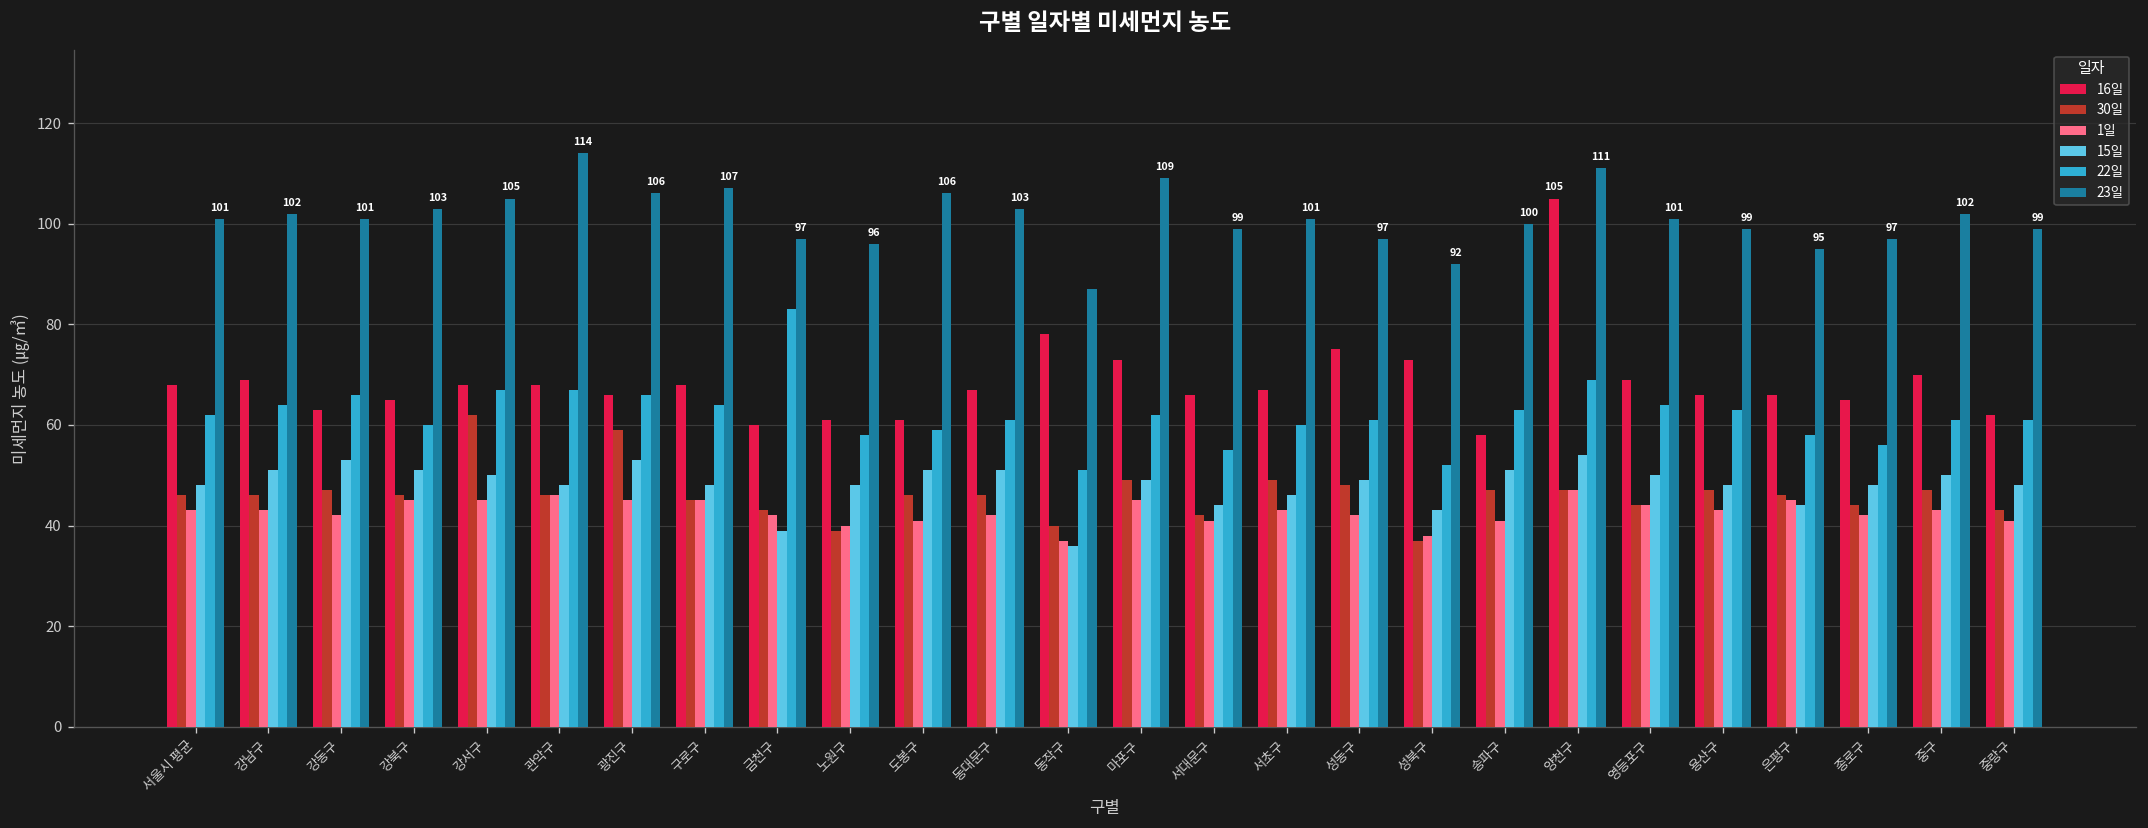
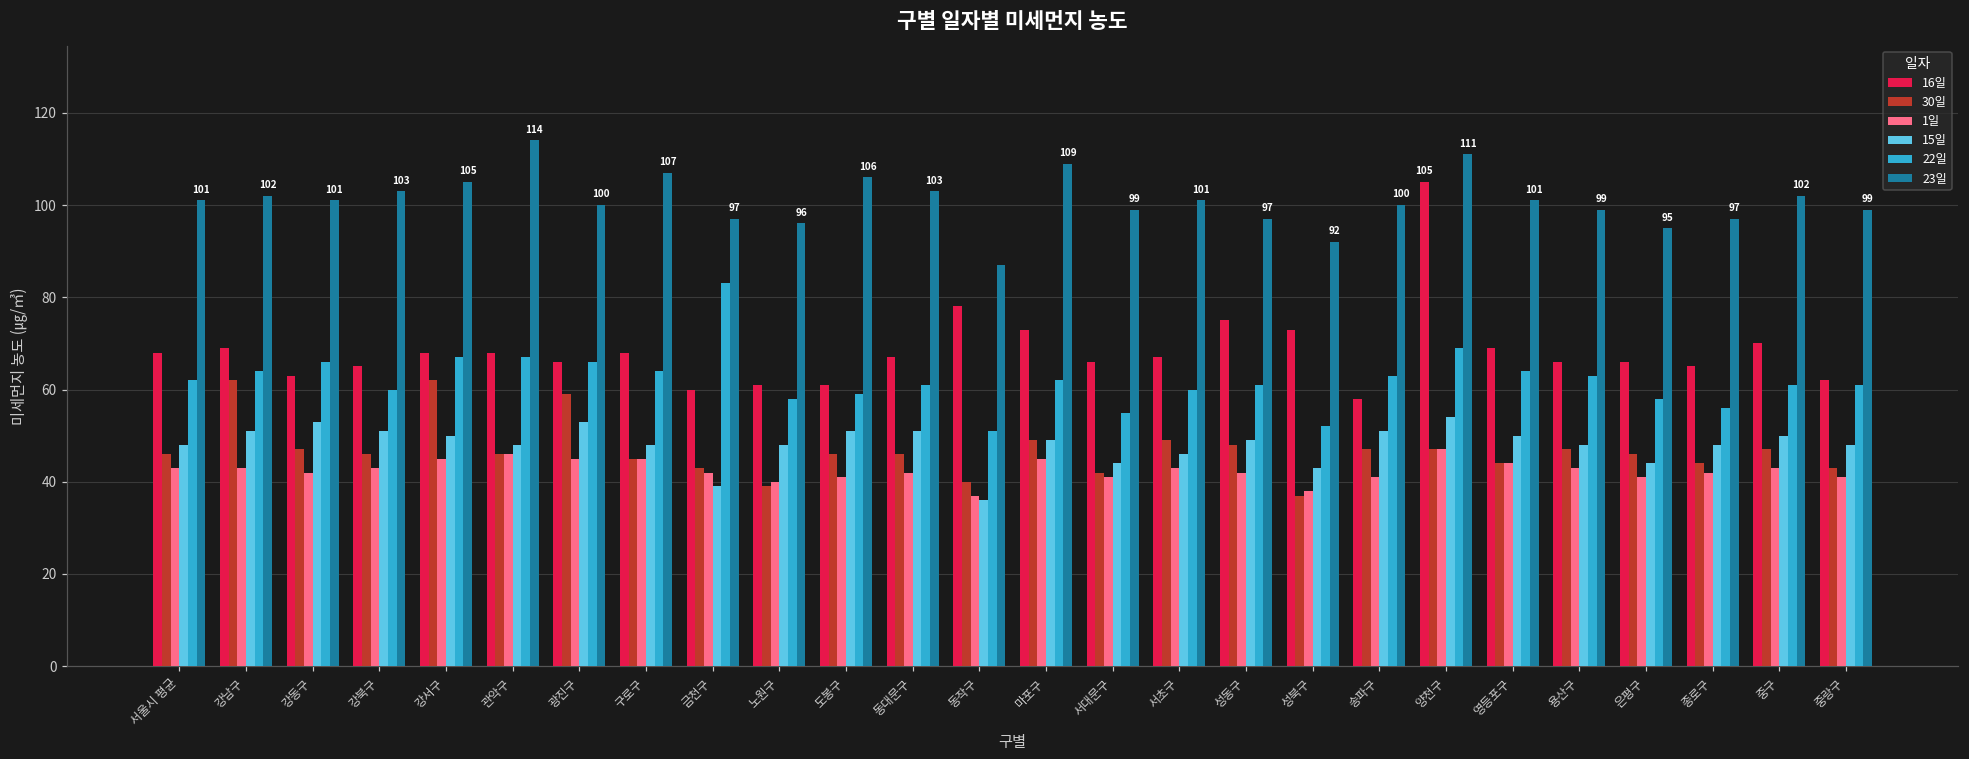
  {
    "16일": {
      "양천구": 105
    },
    "30일": {
      "서울시 평균": 46,
-     "강남구": 46,
+     "강남구": 62,
      "강동구": 47,
      "강북구": 46,
      "강서구": 62,
      "관악구": 46,
      "광진구": 59,
      "구로구": 45,
      "금천구": 43,
      "노원구": 39,
      "도봉구": 46,
      "동대문구": 46,
      "동작구": 40,
      "마포구": 49,
      "서대문구": 42,
      "서초구": 49,
      "성동구": 48,
      "성북구": 37,
      "송파구": 47,
      "양천구": 47,
      "영등포구": 44,
      "용산구": 47,
      "은평구": 46,
      "종로구": 44,
      "중구": 47,
      "중랑구": 43
    },
    "1일": {
      "서울시 평균": 43,
      "강남구": 43,
      "강동구": 42,
-     "강북구": 45,
+     "강북구": 43,
      "강서구": 45,
      "관악구": 46,
      "광진구": 45,
      "구로구": 45,
      "금천구": 42,
      "노원구": 40,
      "도봉구": 41,
      "동대문구": 42,
      "동작구": 37,
      "마포구": 45,
      "서대문구": 41,
      "서초구": 43,
      "성동구": 42,
      "성북구": 38,
      "송파구": 41,
      "양천구": 47,
      "영등포구": 44,
      "용산구": 43,
-     "은평구": 45,
+     "은평구": 41,
      "종로구": 42,
      "중구": 43,
      "중랑구": 41
    },
    "23일": {
      "서울시 평균": 101,
      "강남구": 102,
      "강동구": 101,
      "강북구": 103,
      "강서구": 105,
      "관악구": 114,
-     "광진구": 106,
+     "광진구": 100,
      "구로구": 107,
      "금천구": 97,
      "노원구": 96,
      "도봉구": 106,
      "동대문구": 103,
      "마포구": 109,
      "서대문구": 99,
      "서초구": 101,
      "성동구": 97,
      "성북구": 92,
      "송파구": 100,
      "양천구": 111,
      "영등포구": 101,
      "용산구": 99,
      "은평구": 95,
      "종로구": 97,
      "중구": 102,
      "중랑구": 99
    }
  }
